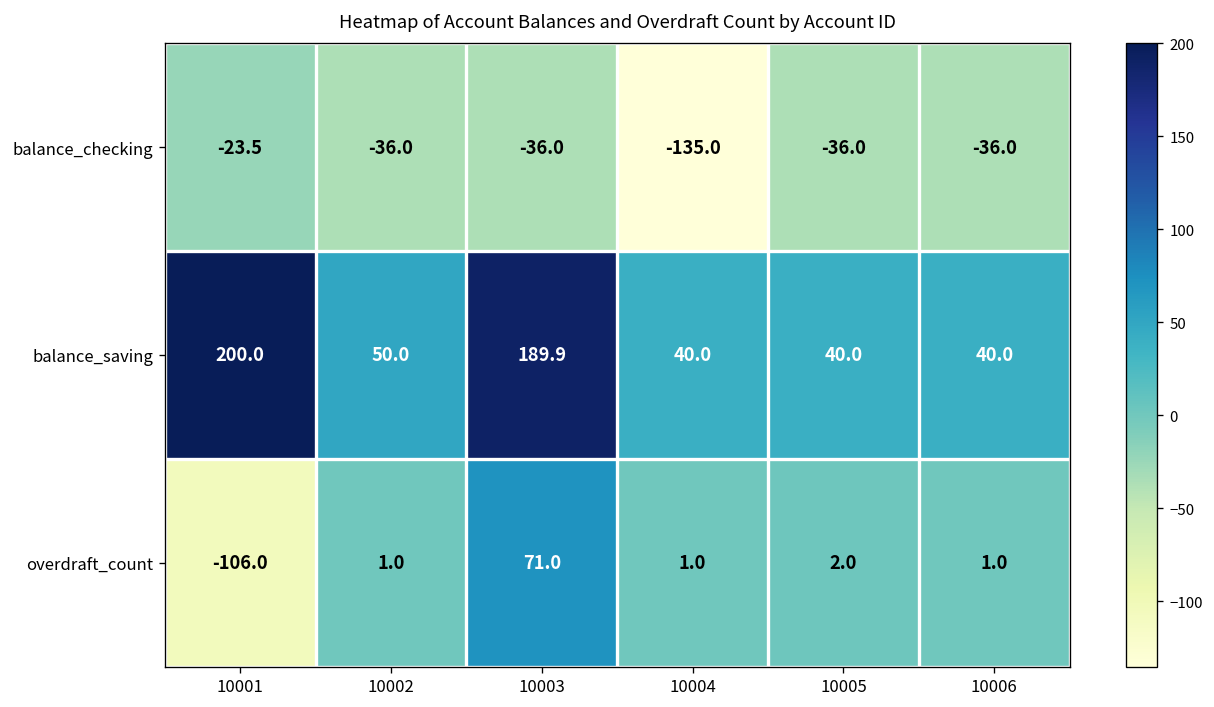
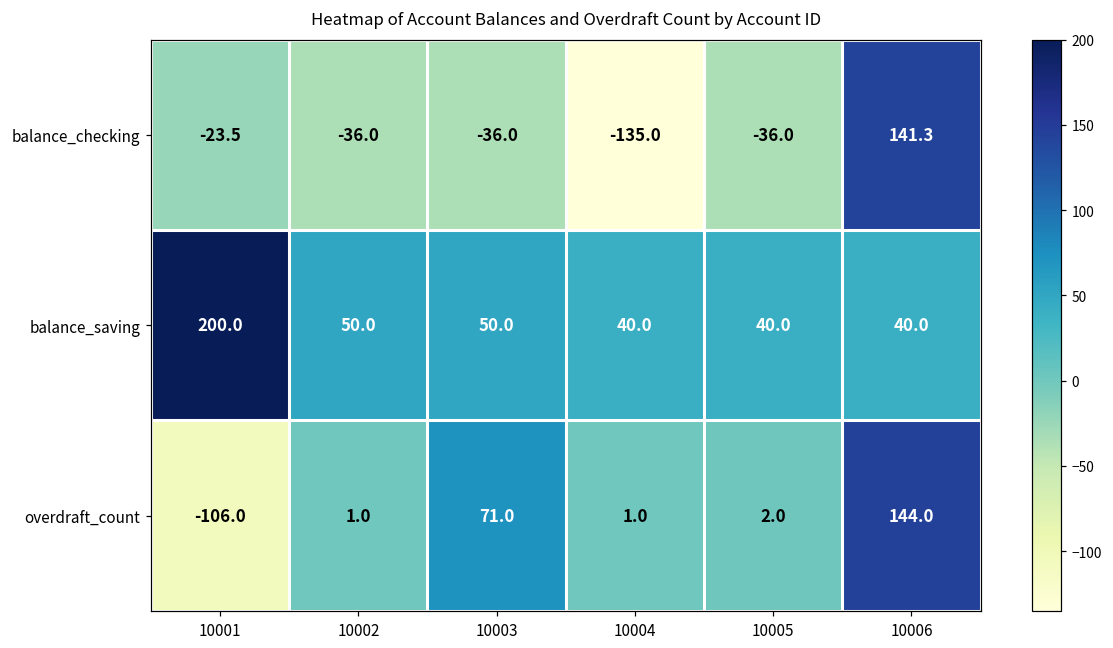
  {
    "balance_checking": {
      "10001": -23.5,
      "10002": -36.0,
      "10003": -36.0,
      "10004": -135.0,
      "10005": -36.0,
-     "10006": -36.0
+     "10006": 141.3
    },
    "balance_saving": {
      "10001": 200.0,
      "10002": 50.0,
-     "10003": 189.9,
+     "10003": 50.0,
      "10004": 40.0,
      "10005": 40.0,
      "10006": 40.0
    },
    "overdraft_count": {
      "10001": -106.0,
      "10002": 1.0,
      "10003": 71.0,
      "10004": 1.0,
      "10005": 2.0,
-     "10006": 1.0
+     "10006": 144.0
    }
  }
